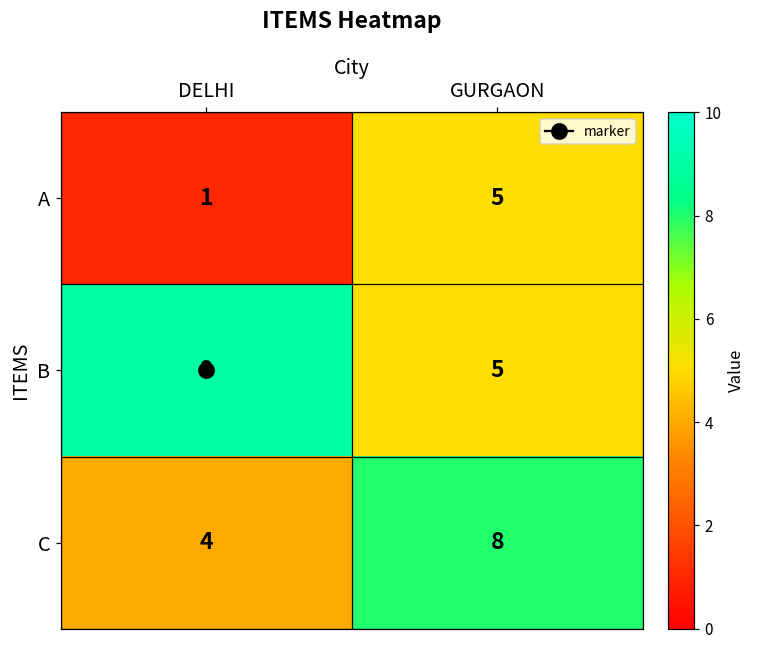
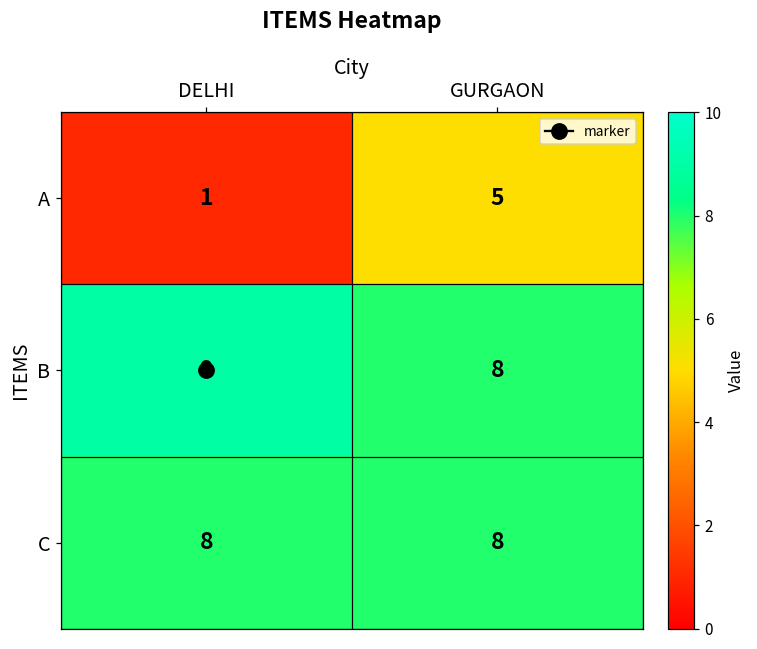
  {
    "A": {
      "DELHI": 1,
      "GURGAON": 5
    },
    "B": {
-     "GURGAON": 5
+     "GURGAON": 8
    },
    "C": {
-     "DELHI": 4,
+     "DELHI": 8,
      "GURGAON": 8
    }
  }
